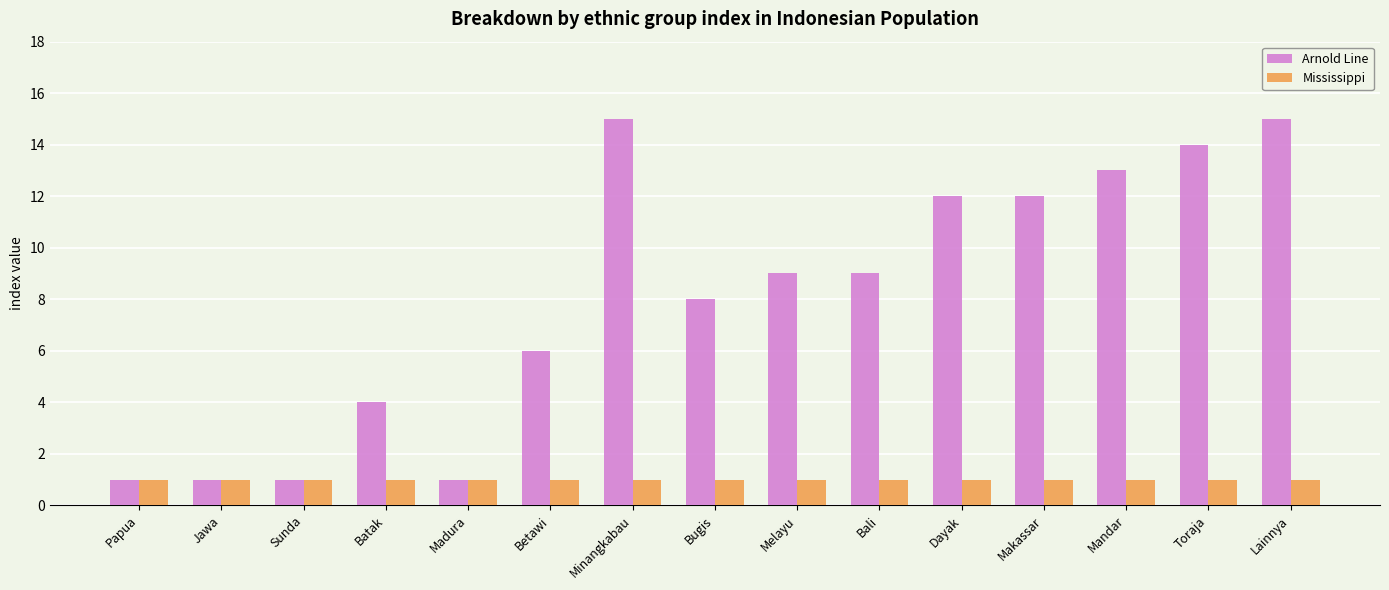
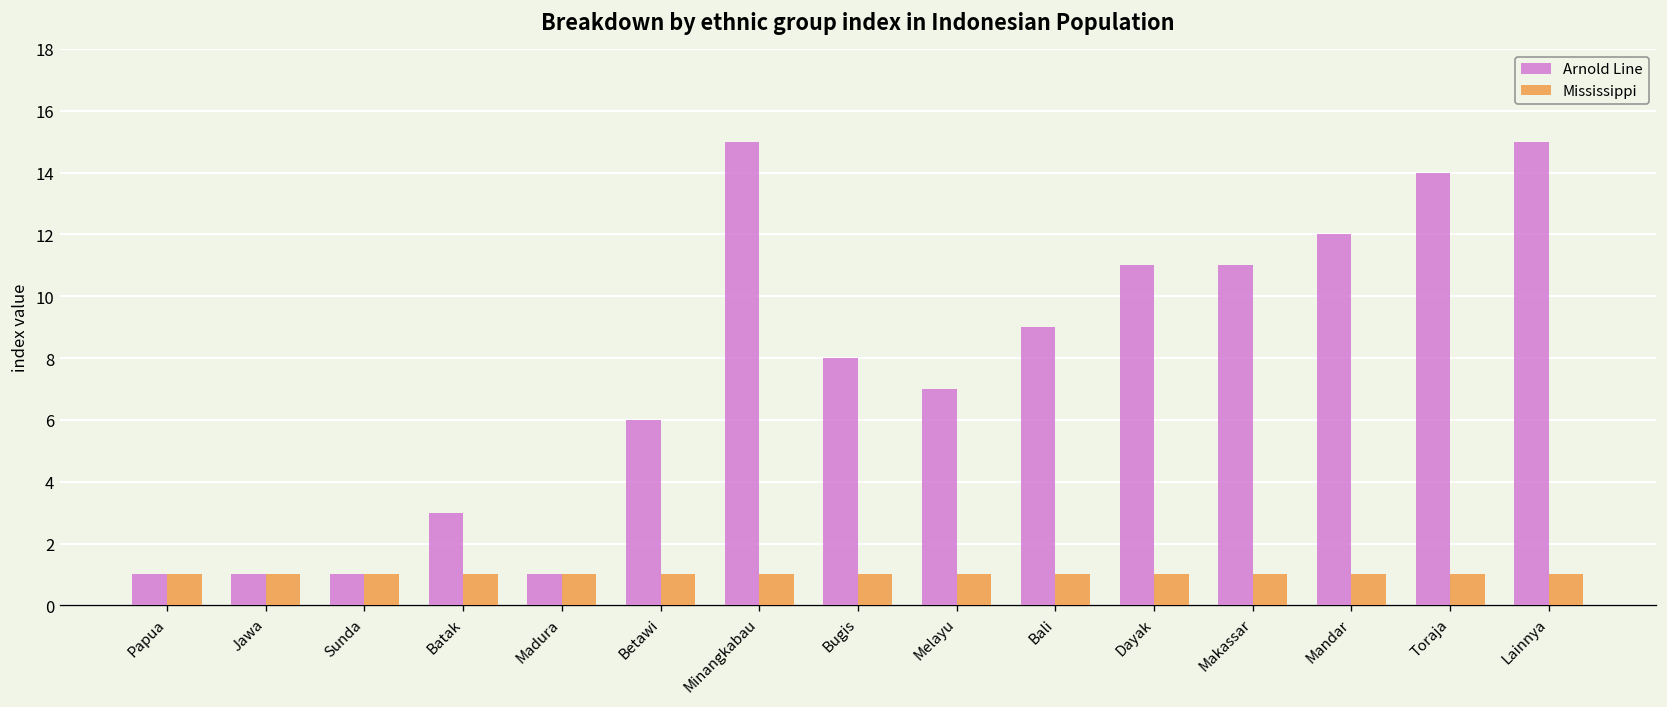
  {
    "Arnold Line": {
      "Papua": 1,
      "Jawa": 1,
      "Sunda": 1,
-     "Batak": 4,
+     "Batak": 3,
      "Madura": 1,
      "Betawi": 6,
      "Minangkabau": 15,
      "Bugis": 8,
-     "Melayu": 9,
+     "Melayu": 7,
      "Bali": 9,
-     "Dayak": 12,
-     "Makassar": 12,
-     "Mandar": 13,
+     "Dayak": 11,
+     "Makassar": 11,
+     "Mandar": 12,
      "Toraja": 14,
      "Lainnya": 15
    },
    "Mississippi": {
      "Papua": 1,
      "Jawa": 1,
      "Sunda": 1,
      "Batak": 1,
      "Madura": 1,
      "Betawi": 1,
      "Minangkabau": 1,
      "Bugis": 1,
      "Melayu": 1,
      "Bali": 1,
      "Dayak": 1,
      "Makassar": 1,
      "Mandar": 1,
      "Toraja": 1,
      "Lainnya": 1
    }
  }
